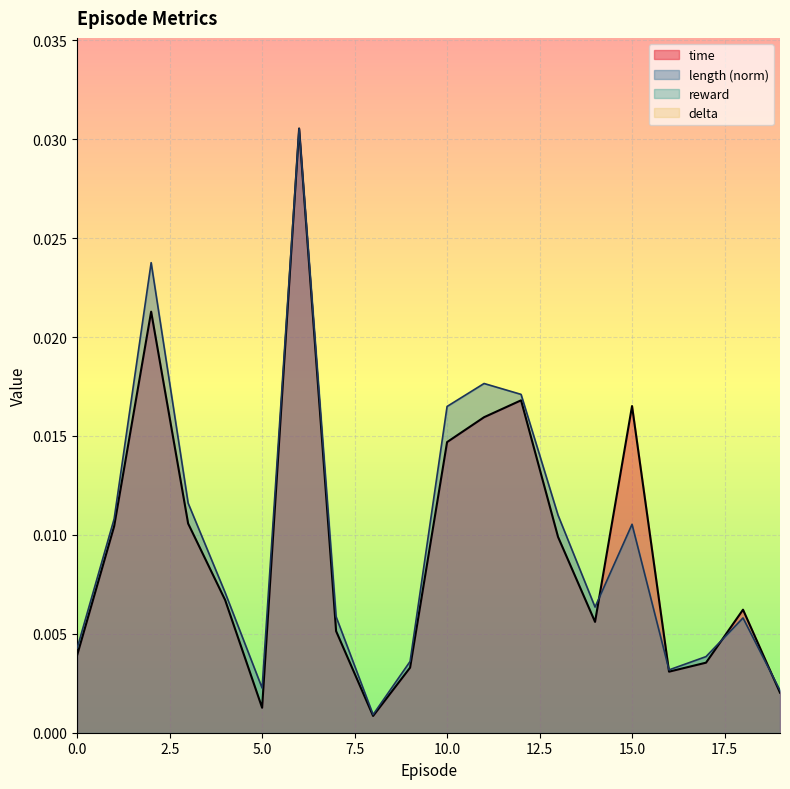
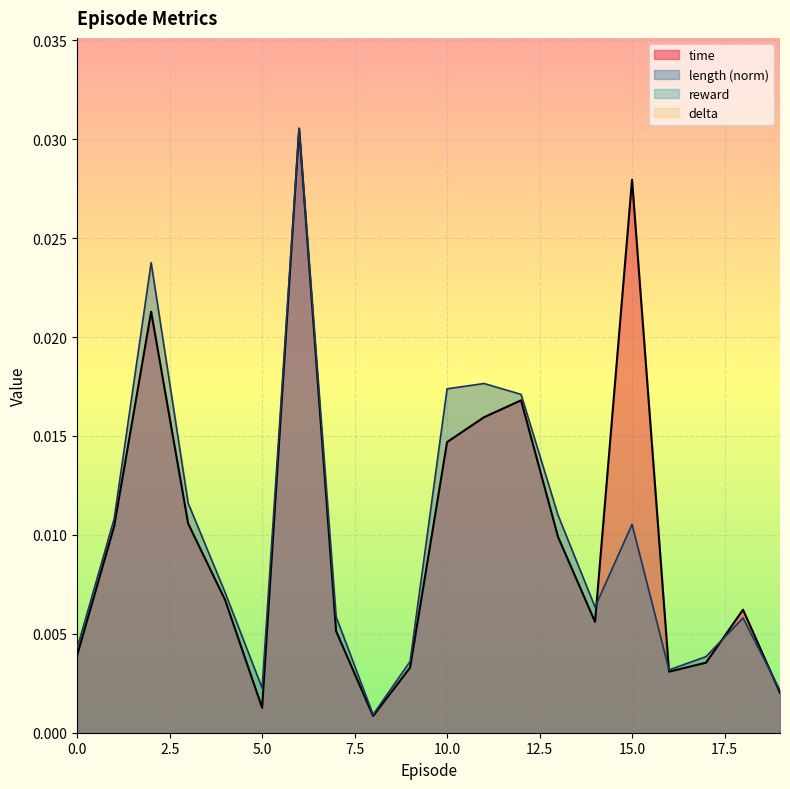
  {
    "time": {
      "0.0": 0.0039,
      "5.0": 0.0013,
      "10.0": 0.0147,
-     "15.0": 0.0165
+     "15.0": 0.0280
    },
    "length (norm)": {
      "0.0": 0.0043,
      "5.0": 0.0023,
-     "10.0": 0.0165,
+     "10.0": 0.0174,
      "15.0": 0.0105
    },
    "delta": {
      "0.0": 0.0000,
      "5.0": 0.0000,
      "10.0": 0.0000,
      "15.0": 0.0000
    }
  }
